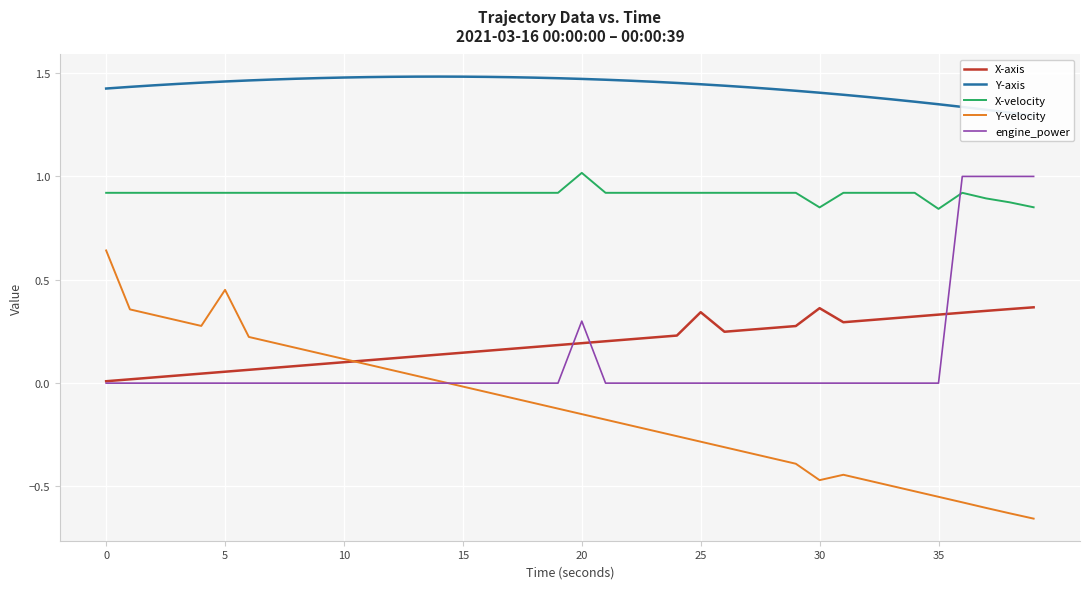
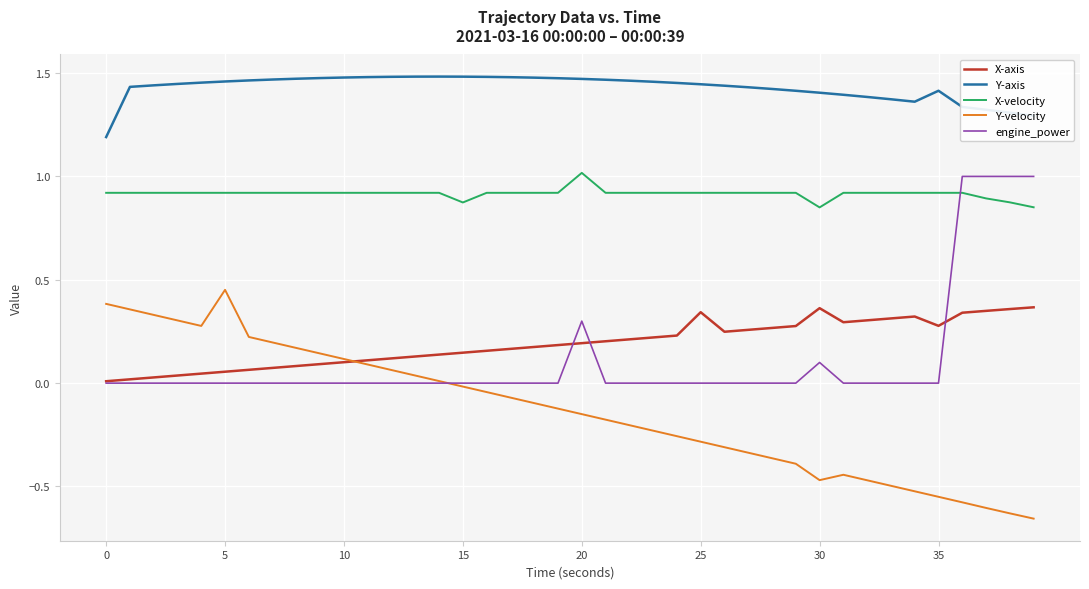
  {
    "X-axis": {
      "5": 0.06,
      "10": 0.10,
      "15": 0.15,
      "20": 0.19,
      "25": 0.34,
      "30": 0.36,
-     "35": 0.33
+     "35": 0.28
    },
    "Y-axis": {
-     "0": 1.43,
+     "0": 1.19,
      "5": 1.46,
      "10": 1.48,
      "15": 1.48,
      "20": 1.47,
      "25": 1.45,
      "30": 1.40,
-     "35": 1.35
+     "35": 1.41
    },
    "X-velocity": {
      "0": 0.92,
      "5": 0.92,
      "10": 0.92,
-     "15": 0.92,
+     "15": 0.87,
      "20": 1.02,
      "25": 0.92,
      "30": 0.85,
-     "35": 0.84
+     "35": 0.92
    },
    "Y-velocity": {
-     "0": 0.64,
+     "0": 0.38,
      "5": 0.45,
      "10": 0.12,
      "15": -0.02,
      "20": -0.15,
      "25": -0.28,
      "30": -0.47,
      "35": -0.55
    },
    "engine_power": {
      "5": 0.0,
      "10": 0.0,
      "15": 0.0,
      "20": 0.3,
      "25": 0.0,
-     "30": 0.0,
+     "30": 0.1,
      "35": 0.0
    }
  }
